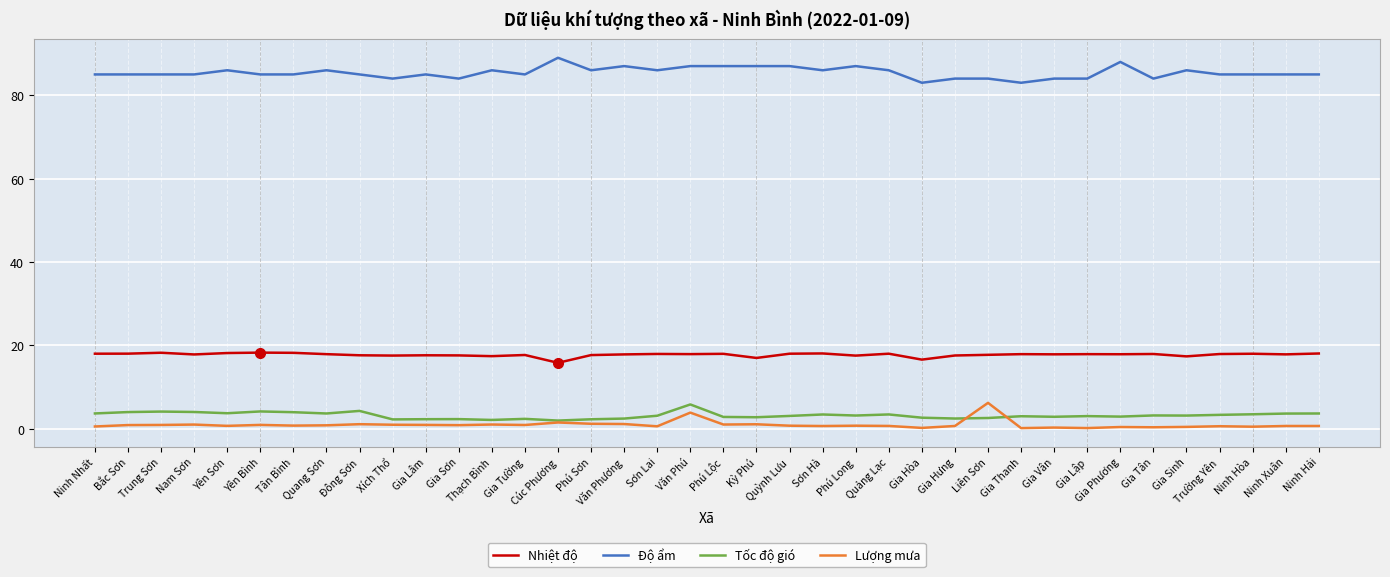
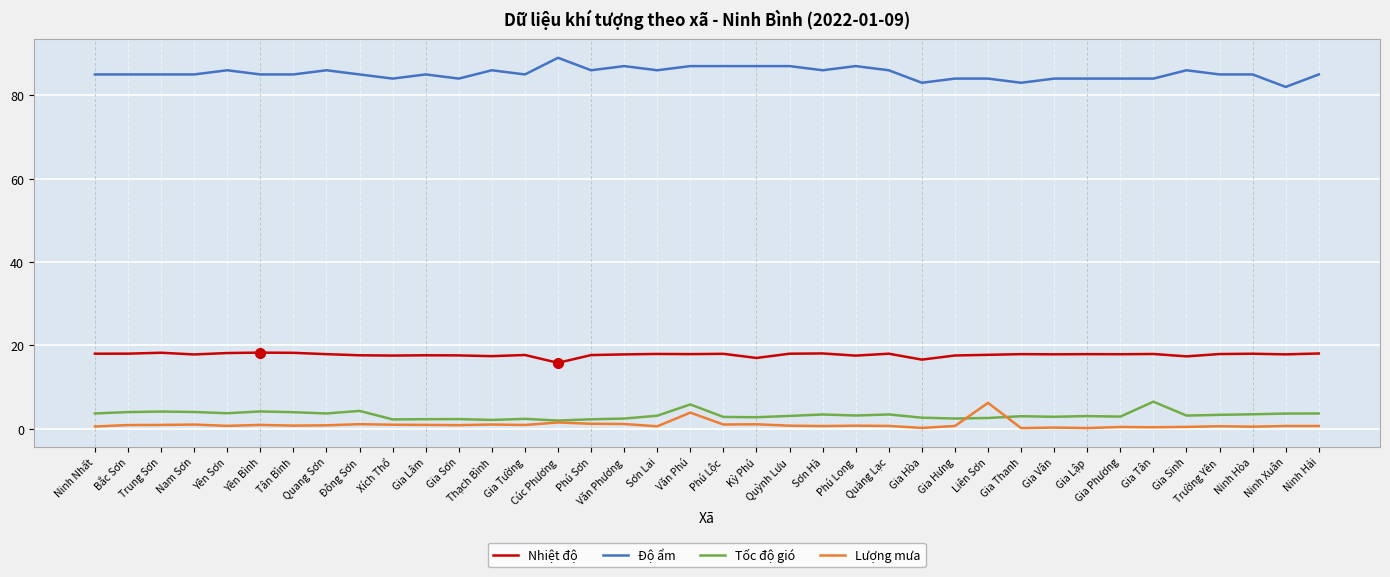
  {
    "Độ ẩm": {
      "Ninh Nhất": 85,
      "Bắc Sơn": 85,
      "Trung Sơn": 85,
      "Nam Sơn": 85,
      "Yên Sơn": 86,
      "Yên Bình": 85,
      "Tân Bình": 85,
      "Quang Sơn": 86,
      "Đông Sơn": 85,
      "Xích Thổ": 84,
      "Gia Lâm": 85,
      "Gia Sơn": 84,
      "Thạch Bình": 86,
      "Gia Tường": 85,
      "Cúc Phương": 89,
      "Phú Sơn": 86,
      "Văn Phương": 87,
      "Sơn Lai": 86,
      "Văn Phú": 87,
      "Phú Lộc": 87,
      "Kỳ Phú": 87,
      "Quỳnh Lưu": 87,
      "Sơn Hà": 86,
      "Phú Long": 87,
      "Quảng Lạc": 86,
      "Gia Hòa": 83,
      "Gia Hưng": 84,
      "Liên Sơn": 84,
      "Gia Thanh": 83,
      "Gia Vân": 84,
      "Gia Lập": 84,
-     "Gia Phương": 88,
+     "Gia Phương": 84,
      "Gia Tân": 84,
      "Gia Sinh": 86,
      "Trường Yên": 85,
      "Ninh Hòa": 85,
-     "Ninh Xuân": 85,
+     "Ninh Xuân": 82,
      "Ninh Hải": 85
    },
    "Tốc độ gió": {
      "Ninh Nhất": 4,
      "Bắc Sơn": 4,
      "Trung Sơn": 4,
      "Nam Sơn": 4,
      "Yên Sơn": 4,
      "Yên Bình": 4,
      "Tân Bình": 4,
      "Quang Sơn": 4,
      "Đông Sơn": 4,
      "Xích Thổ": 2,
      "Gia Lâm": 2,
      "Gia Sơn": 2,
      "Thạch Bình": 2,
      "Gia Tường": 2,
      "Phú Sơn": 2,
      "Văn Phương": 2,
      "Sơn Lai": 3,
      "Văn Phú": 6,
      "Phú Lộc": 3,
      "Kỳ Phú": 3,
      "Quỳnh Lưu": 3,
      "Sơn Hà": 3,
      "Phú Long": 3,
      "Quảng Lạc": 3,
      "Gia Hòa": 3,
      "Gia Hưng": 2,
      "Liên Sơn": 3,
      "Gia Thanh": 3,
      "Gia Vân": 3,
      "Gia Lập": 3,
      "Gia Phương": 3,
-     "Gia Tân": 3,
+     "Gia Tân": 6,
      "Gia Sinh": 3,
      "Trường Yên": 3,
      "Ninh Hòa": 3,
      "Ninh Xuân": 4,
      "Ninh Hải": 4
    },
    "Lượng mưa": {
      "Ninh Nhất": 1,
      "Bắc Sơn": 1,
      "Trung Sơn": 1,
      "Nam Sơn": 1,
      "Yên Sơn": 1,
      "Yên Bình": 1,
      "Tân Bình": 1,
      "Quang Sơn": 1,
      "Đông Sơn": 1,
      "Xích Thổ": 1,
      "Gia Lâm": 1,
      "Gia Sơn": 1,
      "Thạch Bình": 1,
      "Gia Tường": 1,
      "Phú Sơn": 1,
      "Văn Phương": 1,
      "Sơn Lai": 1,
      "Văn Phú": 4,
      "Phú Lộc": 1,
      "Kỳ Phú": 1,
      "Quỳnh Lưu": 1,
      "Sơn Hà": 1,
      "Phú Long": 1,
      "Quảng Lạc": 1,
      "Gia Hòa": 0,
      "Gia Hưng": 1,
      "Liên Sơn": 6,
      "Gia Thanh": 0,
      "Gia Vân": 0,
      "Gia Lập": 0,
      "Gia Phương": 0,
      "Gia Tân": 0,
      "Gia Sinh": 0,
      "Trường Yên": 1,
      "Ninh Hòa": 0,
      "Ninh Xuân": 1,
      "Ninh Hải": 1
    }
  }
